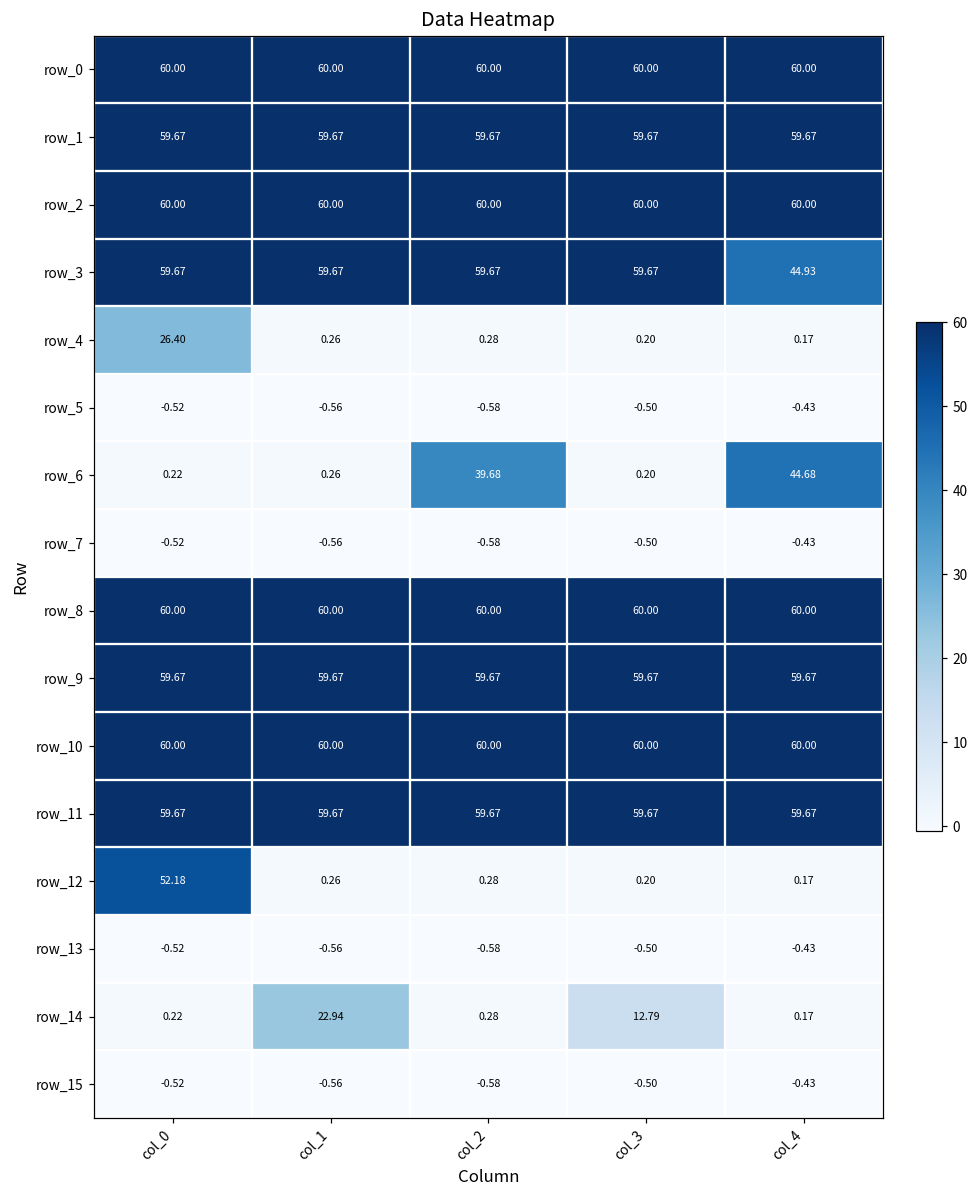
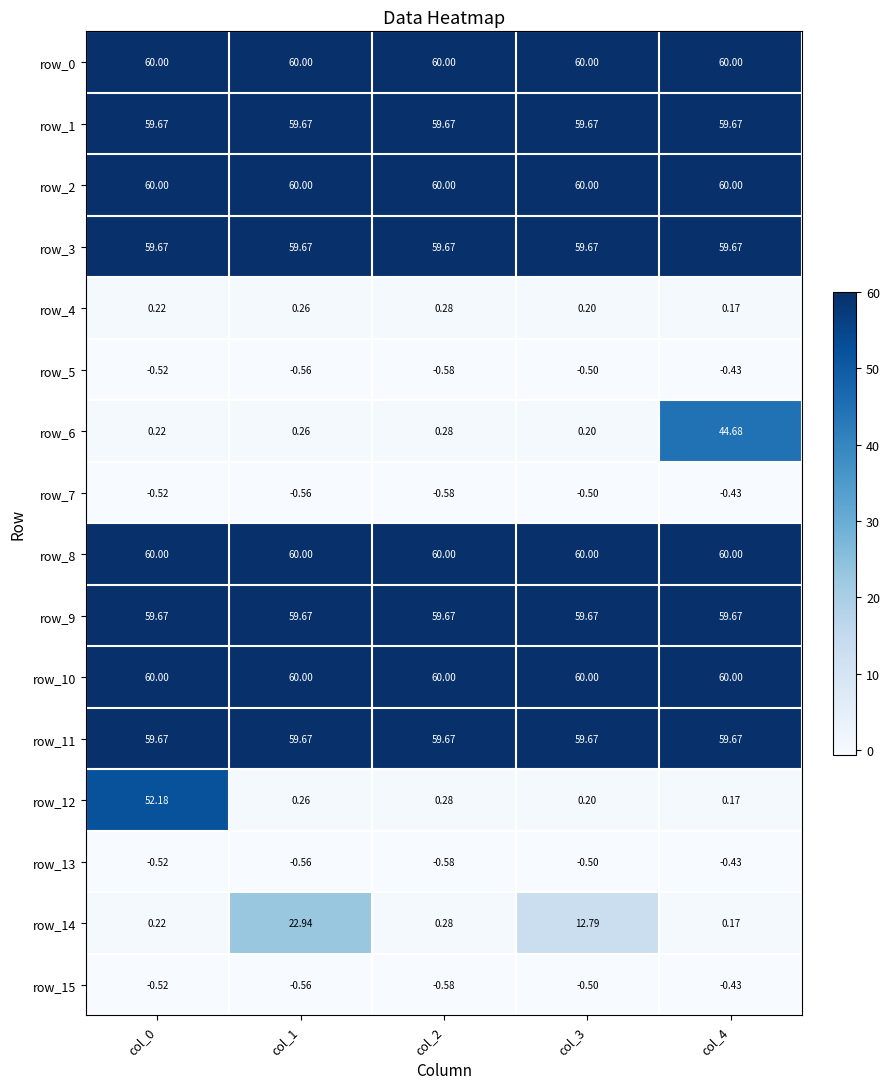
  {
    "row_0": {
      "col_0": 60.00,
      "col_1": 60.00,
      "col_2": 60.00,
      "col_3": 60.00,
      "col_4": 60.00
    },
    "row_1": {
      "col_0": 59.67,
      "col_1": 59.67,
      "col_2": 59.67,
      "col_3": 59.67,
      "col_4": 59.67
    },
    "row_2": {
      "col_0": 60.00,
      "col_1": 60.00,
      "col_2": 60.00,
      "col_3": 60.00,
      "col_4": 60.00
    },
    "row_3": {
      "col_0": 59.67,
      "col_1": 59.67,
      "col_2": 59.67,
      "col_3": 59.67,
-     "col_4": 44.93
+     "col_4": 59.67
    },
    "row_4": {
-     "col_0": 26.40,
+     "col_0": 0.22,
      "col_1": 0.26,
      "col_2": 0.28,
      "col_3": 0.20,
      "col_4": 0.17
    },
    "row_5": {
      "col_0": -0.52,
      "col_1": -0.56,
      "col_2": -0.58,
      "col_3": -0.50,
      "col_4": -0.43
    },
    "row_6": {
      "col_0": 0.22,
      "col_1": 0.26,
-     "col_2": 39.68,
+     "col_2": 0.28,
      "col_3": 0.20,
      "col_4": 44.68
    },
    "row_7": {
      "col_0": -0.52,
      "col_1": -0.56,
      "col_2": -0.58,
      "col_3": -0.50,
      "col_4": -0.43
    },
    "row_8": {
      "col_0": 60.00,
      "col_1": 60.00,
      "col_2": 60.00,
      "col_3": 60.00,
      "col_4": 60.00
    },
    "row_9": {
      "col_0": 59.67,
      "col_1": 59.67,
      "col_2": 59.67,
      "col_3": 59.67,
      "col_4": 59.67
    },
    "row_10": {
      "col_0": 60.00,
      "col_1": 60.00,
      "col_2": 60.00,
      "col_3": 60.00,
      "col_4": 60.00
    },
    "row_11": {
      "col_0": 59.67,
      "col_1": 59.67,
      "col_2": 59.67,
      "col_3": 59.67,
      "col_4": 59.67
    },
    "row_12": {
      "col_0": 52.18,
      "col_1": 0.26,
      "col_2": 0.28,
      "col_3": 0.20,
      "col_4": 0.17
    },
    "row_13": {
      "col_0": -0.52,
      "col_1": -0.56,
      "col_2": -0.58,
      "col_3": -0.50,
      "col_4": -0.43
    },
    "row_14": {
      "col_0": 0.22,
      "col_1": 22.94,
      "col_2": 0.28,
      "col_3": 12.79,
      "col_4": 0.17
    },
    "row_15": {
      "col_0": -0.52,
      "col_1": -0.56,
      "col_2": -0.58,
      "col_3": -0.50,
      "col_4": -0.43
    }
  }
